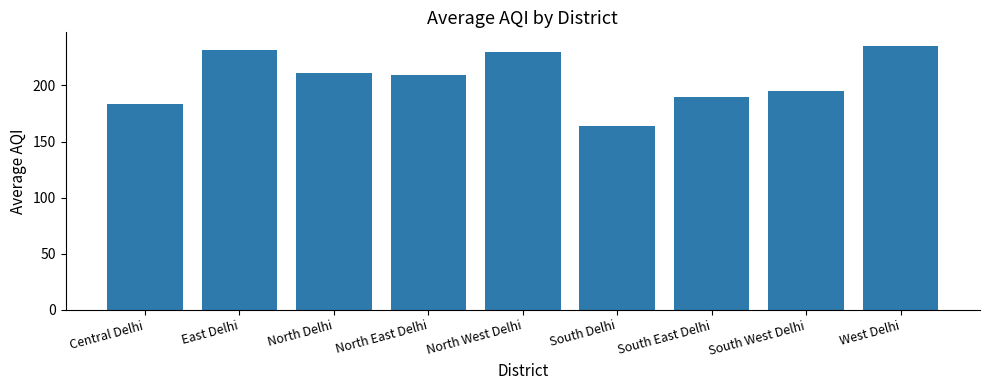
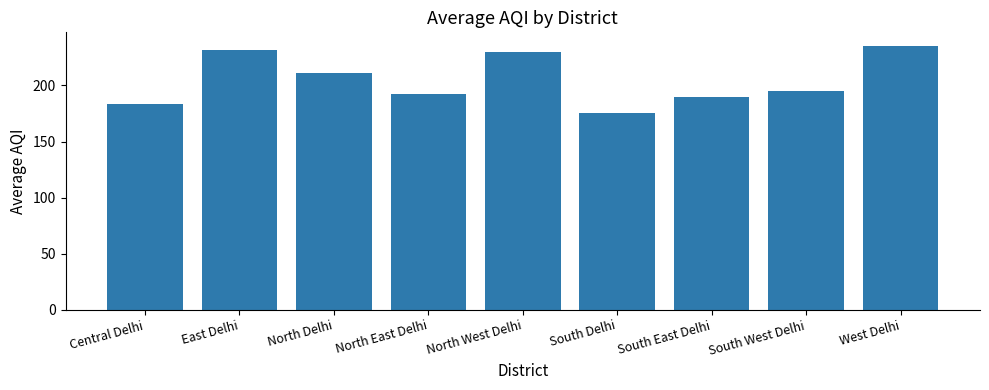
  {
    "Central Delhi": 183,
    "East Delhi": 232,
    "North Delhi": 211,
-   "North East Delhi": 210,
+   "North East Delhi": 192,
    "North West Delhi": 230,
-   "South Delhi": 164,
+   "South Delhi": 175,
    "South East Delhi": 190,
    "South West Delhi": 195,
    "West Delhi": 236
  }
